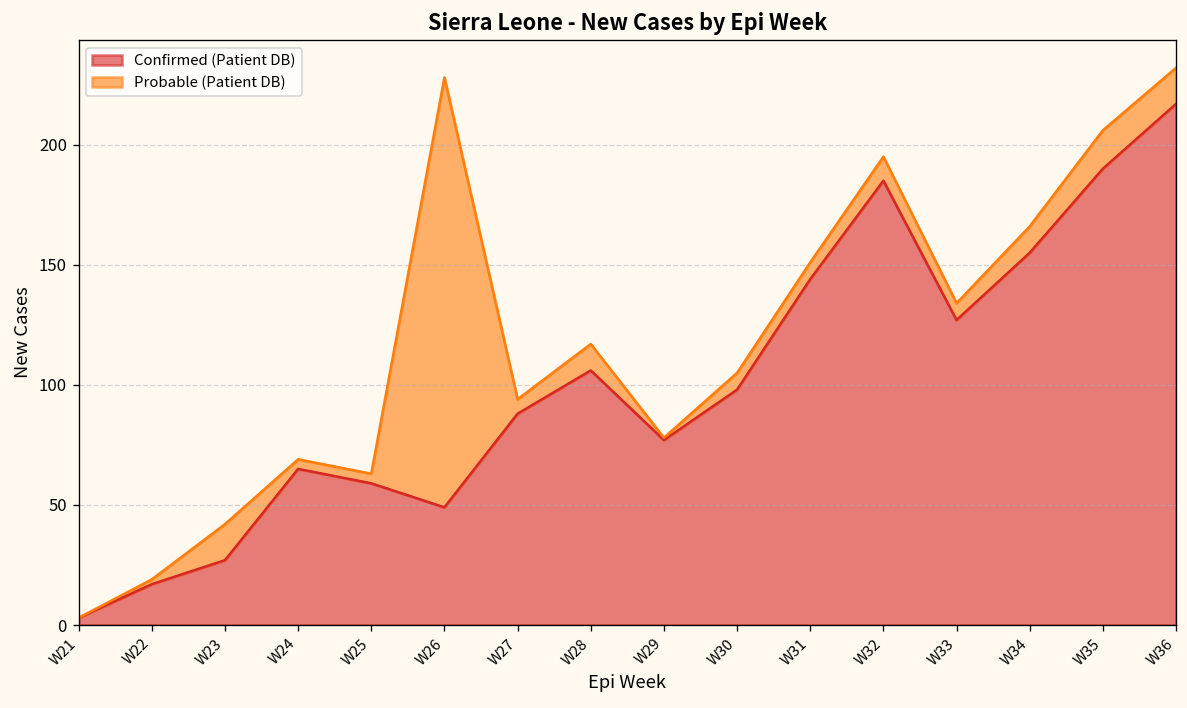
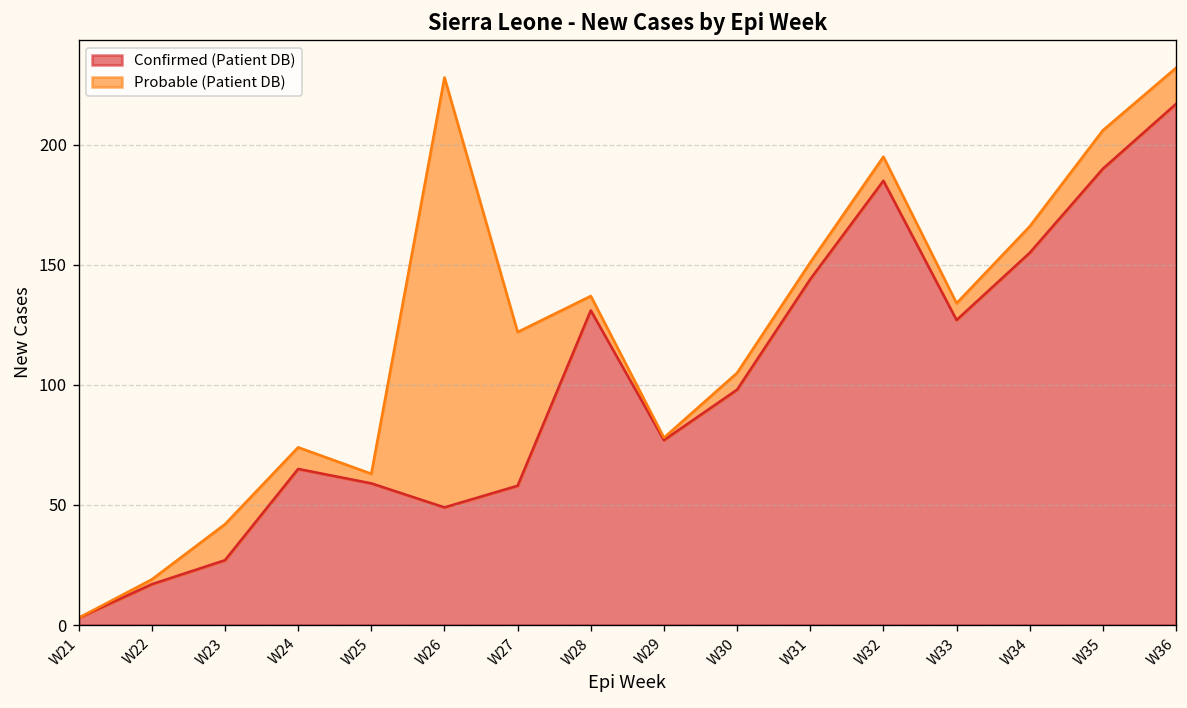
  {
    "Confirmed (Patient DB)": {
      "W22": 17,
      "W23": 27,
      "W24": 65,
      "W25": 59,
      "W26": 49,
-     "W27": 88,
-     "W28": 106,
+     "W27": 58,
+     "W28": 131,
      "W30": 98,
      "W31": 144,
      "W32": 185,
      "W33": 127,
      "W34": 155,
      "W35": 190,
      "W36": 217
    },
    "Probable (Patient DB)": {
      "W22": 2,
      "W23": 15,
-     "W24": 4,
+     "W24": 9,
      "W25": 4,
      "W26": 179,
-     "W27": 6,
-     "W28": 11,
+     "W27": 64,
+     "W28": 6,
      "W30": 7,
      "W31": 7,
      "W32": 10,
      "W33": 7,
      "W34": 11,
      "W35": 16,
      "W36": 15
    }
  }
